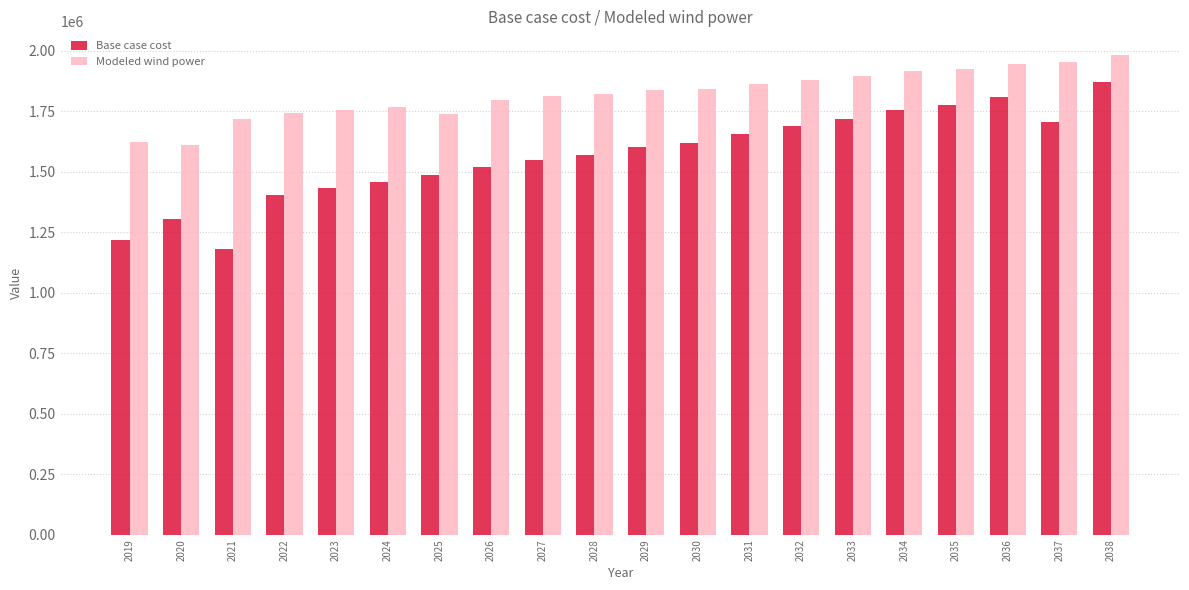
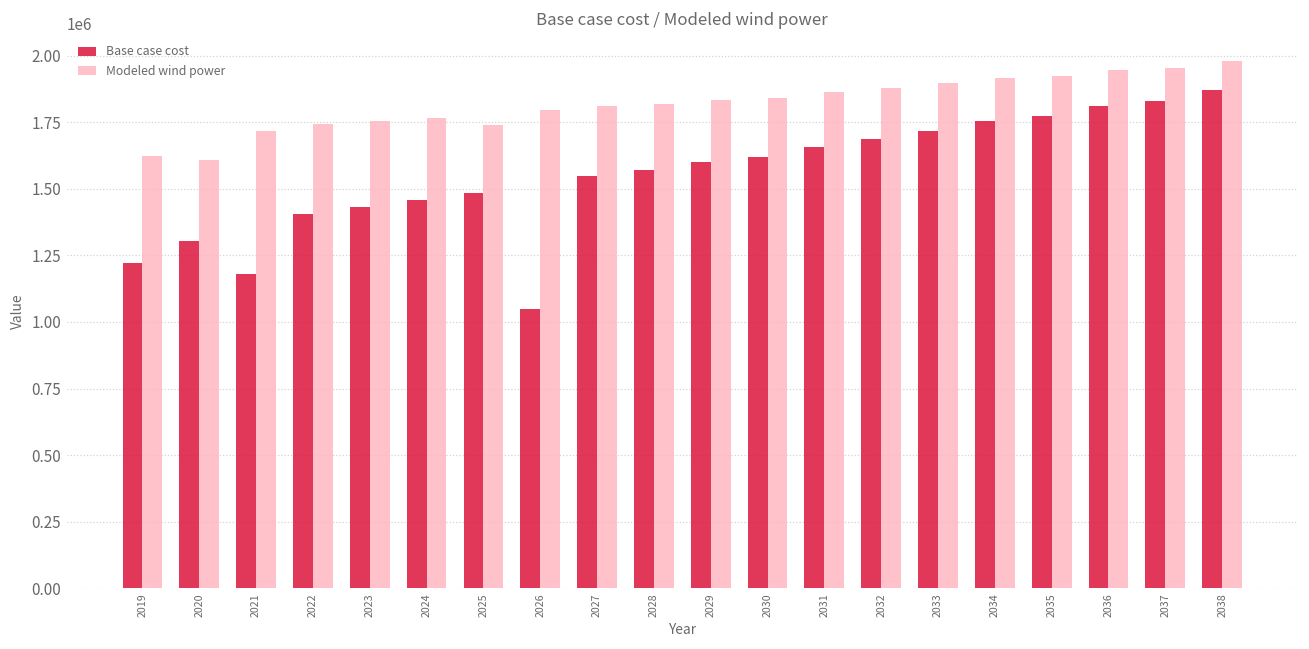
  {
    "Base case cost": {
      "2019": 1220000,
      "2020": 1300000,
      "2021": 1180000,
      "2022": 1410000,
      "2023": 1430000,
      "2024": 1460000,
      "2025": 1490000,
-     "2026": 1520000,
+     "2026": 1050000,
      "2027": 1550000,
      "2028": 1570000,
      "2029": 1600000,
      "2030": 1620000,
      "2031": 1660000,
      "2032": 1690000,
      "2033": 1720000,
      "2034": 1750000,
      "2035": 1770000,
      "2036": 1810000,
-     "2037": 1710000,
+     "2037": 1830000,
      "2038": 1870000
    },
    "Modeled wind power": {
      "2019": 1620000,
      "2020": 1610000,
      "2021": 1720000,
      "2022": 1740000,
      "2023": 1760000,
      "2024": 1770000,
      "2025": 1740000,
      "2026": 1800000,
      "2027": 1810000,
      "2028": 1820000,
      "2029": 1840000,
      "2030": 1840000,
      "2031": 1860000,
      "2032": 1880000,
      "2033": 1900000,
      "2034": 1920000,
      "2035": 1920000,
      "2036": 1950000,
      "2037": 1960000,
      "2038": 1980000
    }
  }
